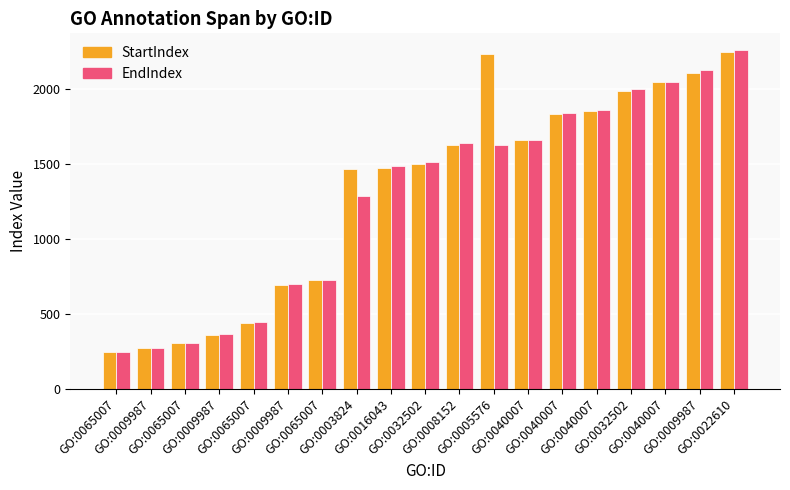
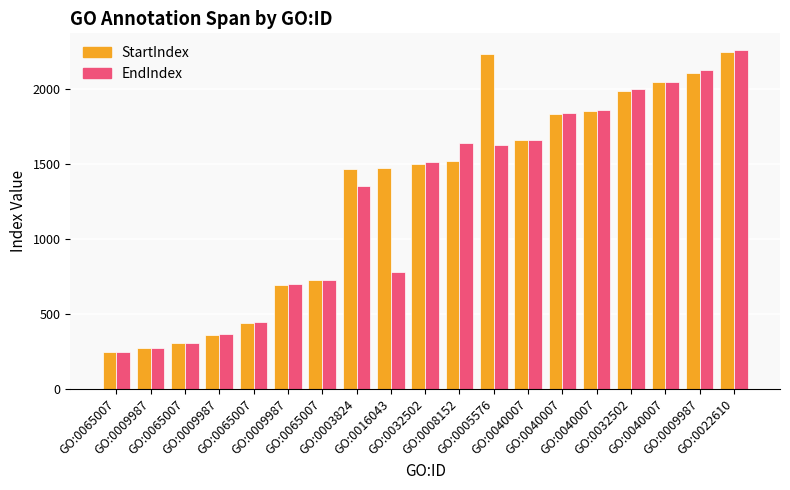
  {
    "StartIndex": {
      "GO:0003824": 1470,
      "GO:0016043": 1470,
-     "GO:0008152": 1630,
+     "GO:0008152": 1520,
      "GO:0005576": 2240,
      "GO:0022610": 2250
    },
    "EndIndex": {
-     "GO:0003824": 1290,
-     "GO:0016043": 1480,
+     "GO:0003824": 1350,
+     "GO:0016043": 780,
      "GO:0008152": 1640,
      "GO:0005576": 1630,
      "GO:0022610": 2260
    }
  }
